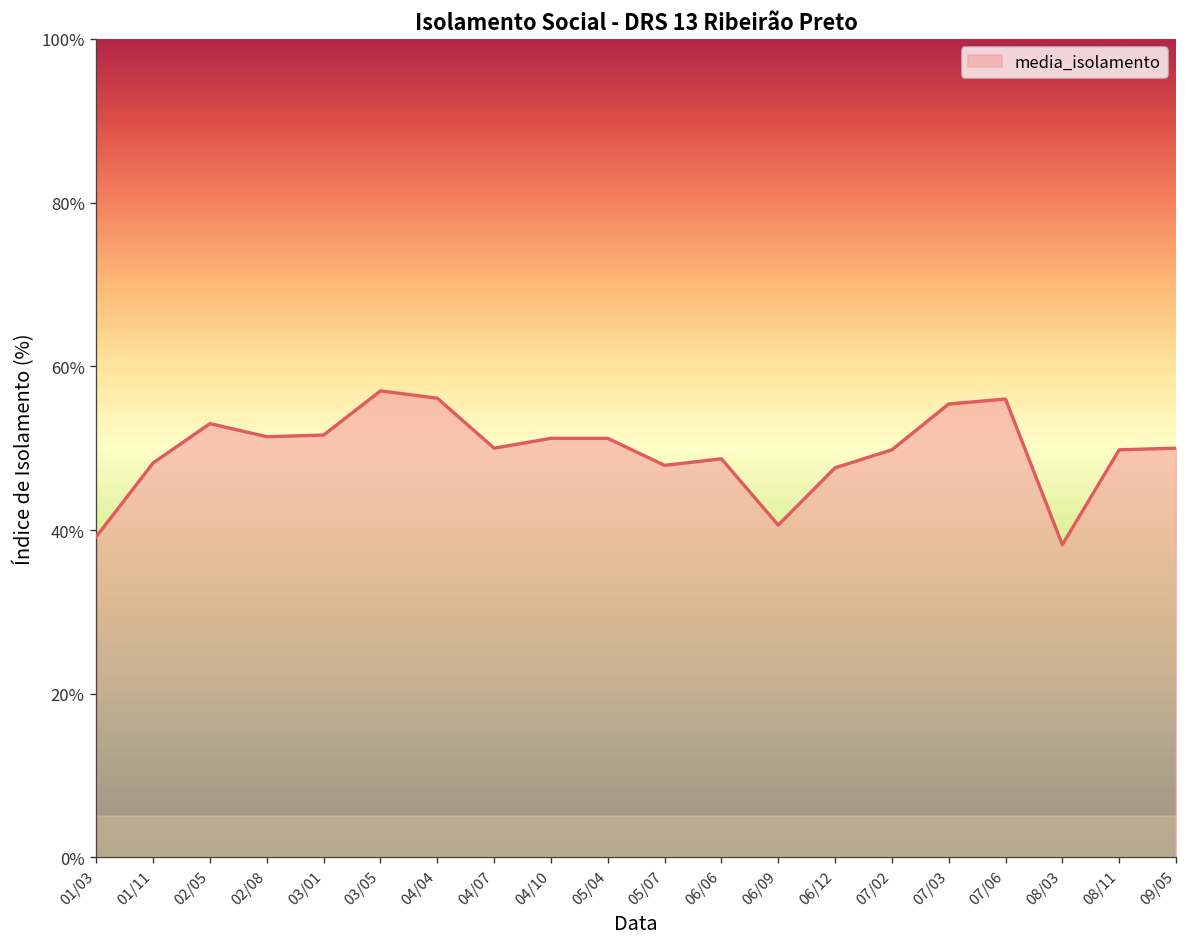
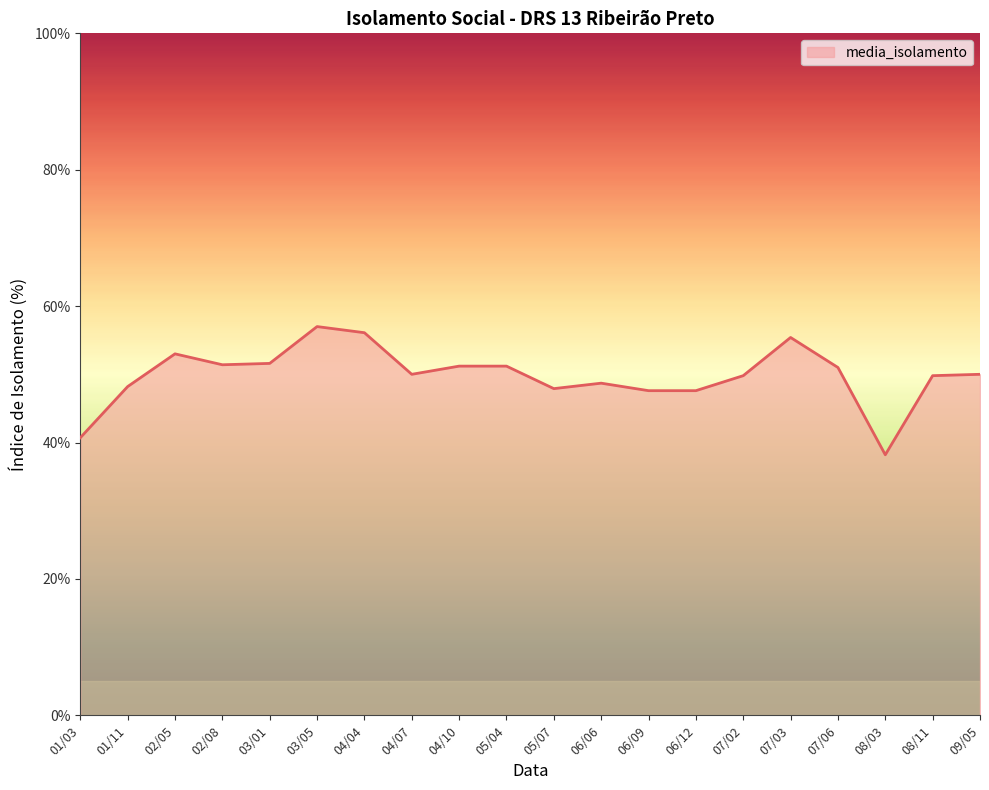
  {
-   "01/03": "39%",
+   "01/03": "41%",
    "01/11": "48%",
    "02/05": "53%",
    "02/08": "51%",
    "03/01": "52%",
    "03/05": "57%",
    "04/04": "56%",
    "04/07": "50%",
    "04/10": "51%",
    "05/04": "51%",
    "05/07": "48%",
    "06/06": "49%",
-   "06/09": "41%",
+   "06/09": "48%",
    "06/12": "48%",
    "07/02": "50%",
    "07/03": "55%",
-   "07/06": "56%",
+   "07/06": "51%",
    "08/03": "38%",
    "08/11": "50%",
    "09/05": "50%"
  }
